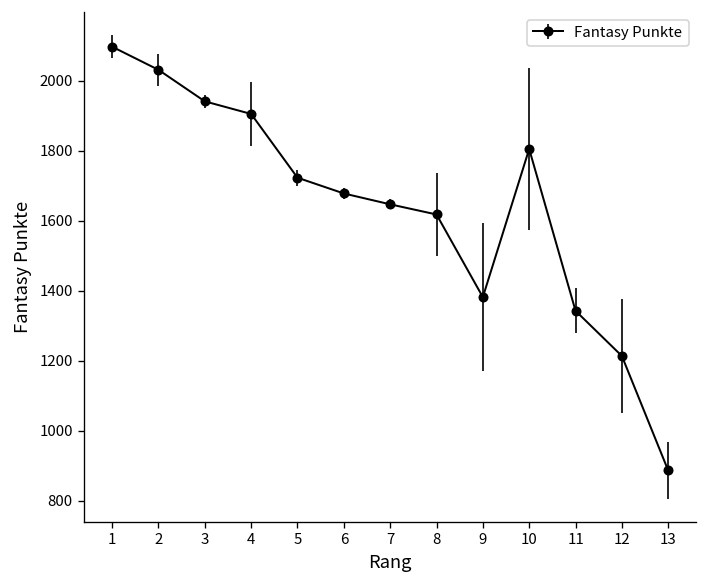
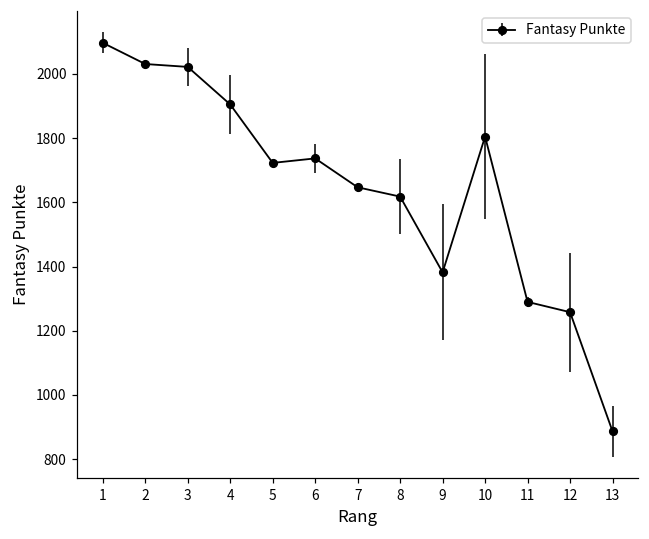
  {
    "1": 2100,
    "2": 2030,
-   "3": 1940,
+   "3": 2020,
    "4": 1910,
    "5": 1720,
-   "6": 1680,
+   "6": 1740,
    "7": 1650,
    "8": 1620,
    "9": 1380,
    "10": 1810,
-   "11": 1340,
-   "12": 1210,
+   "11": 1290,
+   "12": 1260,
    "13": 890
  }
